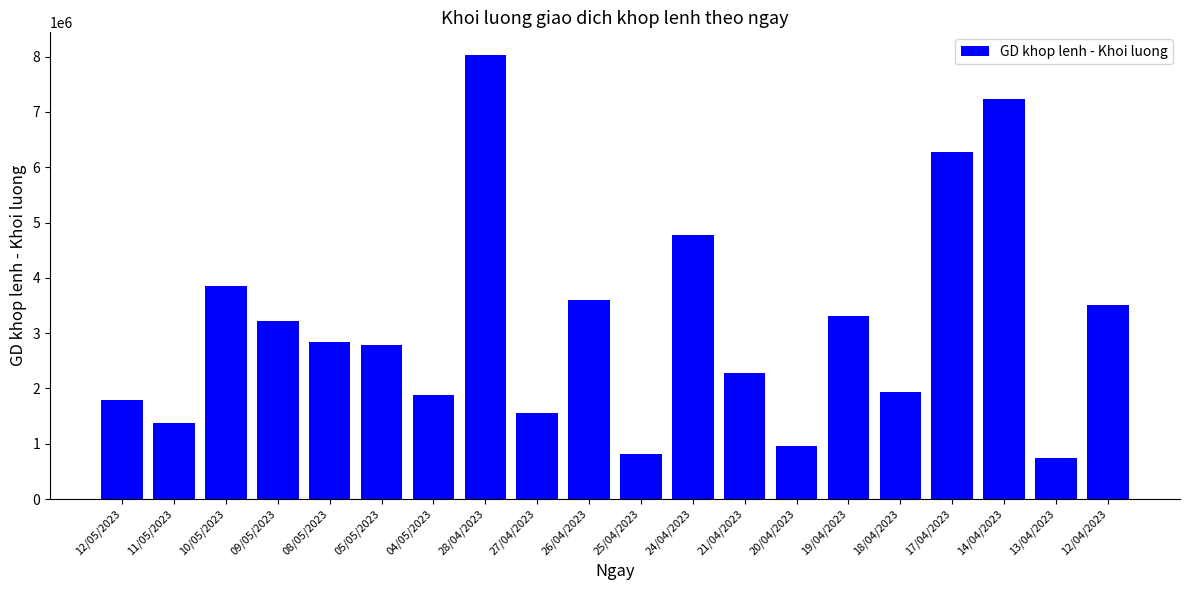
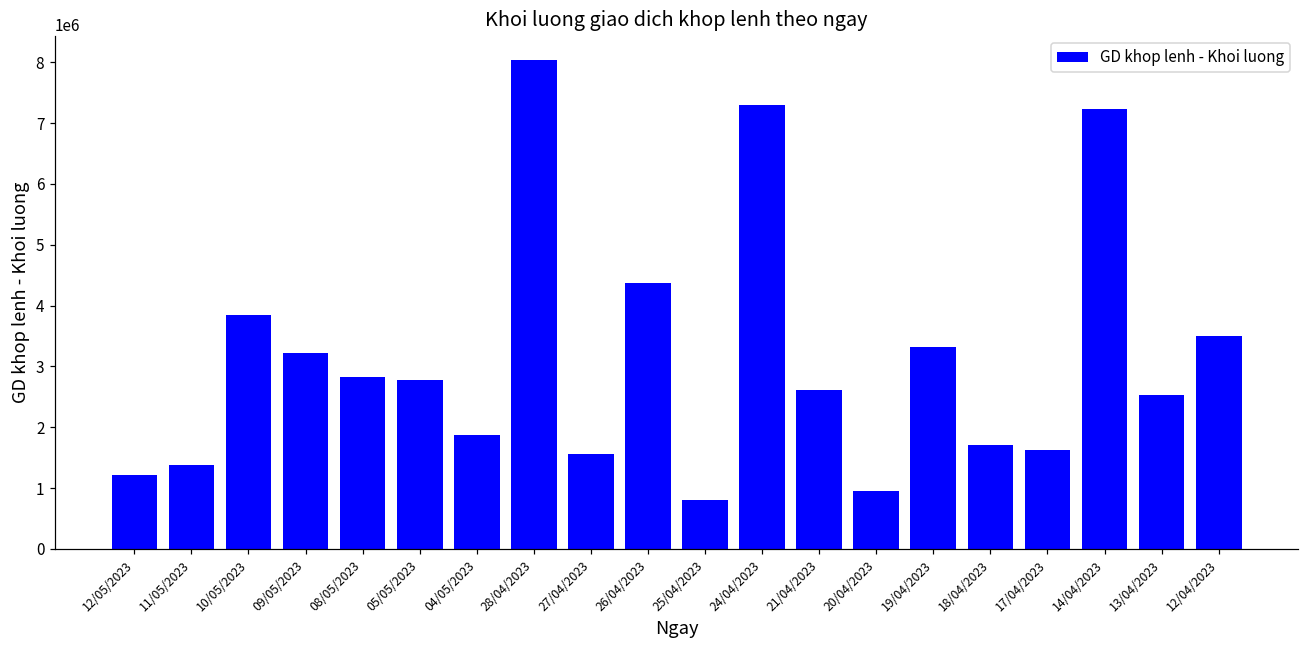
  {
-   "12/05/2023": 1800000,
+   "12/05/2023": 1200000,
    "11/05/2023": 1400000,
    "10/05/2023": 3800000,
    "09/05/2023": 3200000,
    "08/05/2023": 2800000,
    "05/05/2023": 2800000,
    "04/05/2023": 1900000,
    "28/04/2023": 8000000,
    "27/04/2023": 1600000,
-   "26/04/2023": 3600000,
+   "26/04/2023": 4400000,
    "25/04/2023": 800000,
-   "24/04/2023": 4800000,
-   "21/04/2023": 2300000,
+   "24/04/2023": 7300000,
+   "21/04/2023": 2600000,
    "20/04/2023": 1000000,
    "19/04/2023": 3300000,
-   "18/04/2023": 1900000,
-   "17/04/2023": 6300000,
+   "18/04/2023": 1700000,
+   "17/04/2023": 1600000,
    "14/04/2023": 7200000,
-   "13/04/2023": 700000,
+   "13/04/2023": 2500000,
    "12/04/2023": 3500000
  }
